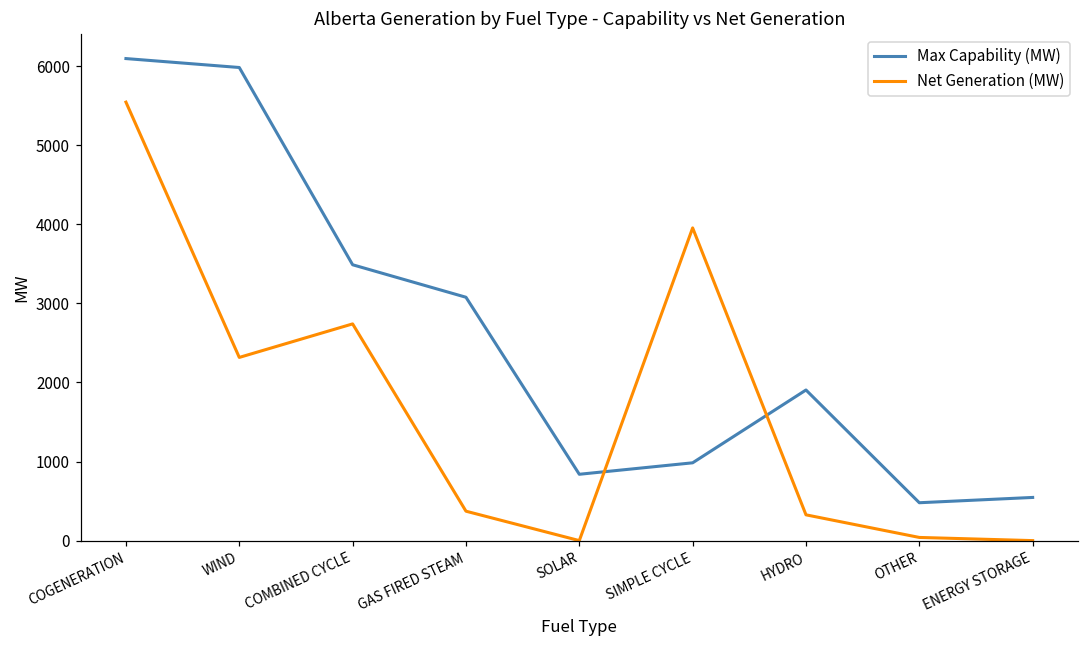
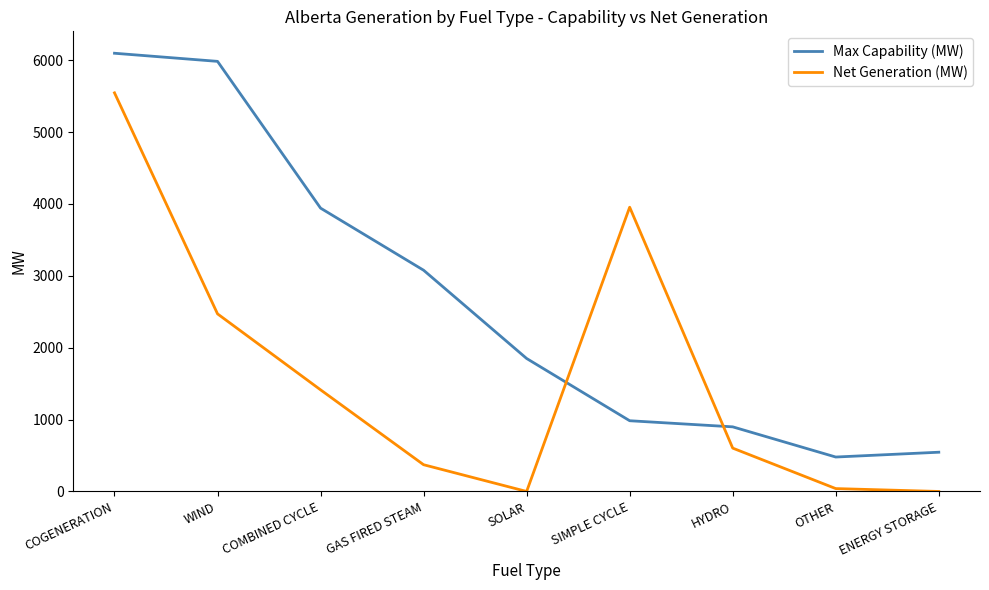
  {
    "Max Capability (MW)": {
      "COGENERATION": 6100,
      "WIND": 6000,
-     "COMBINED CYCLE": 3500,
+     "COMBINED CYCLE": 3900,
      "GAS FIRED STEAM": 3100,
-     "SOLAR": 800,
+     "SOLAR": 1900,
      "SIMPLE CYCLE": 1000,
-     "HYDRO": 1900,
+     "HYDRO": 900,
      "OTHER": 500,
      "ENERGY STORAGE": 500
    },
    "Net Generation (MW)": {
      "COGENERATION": 5500,
-     "WIND": 2300,
-     "COMBINED CYCLE": 2700,
+     "WIND": 2500,
+     "COMBINED CYCLE": 1400,
      "GAS FIRED STEAM": 400,
      "SOLAR": 0,
      "SIMPLE CYCLE": 4000,
-     "HYDRO": 300,
+     "HYDRO": 600,
      "OTHER": 0,
      "ENERGY STORAGE": 0
    }
  }
